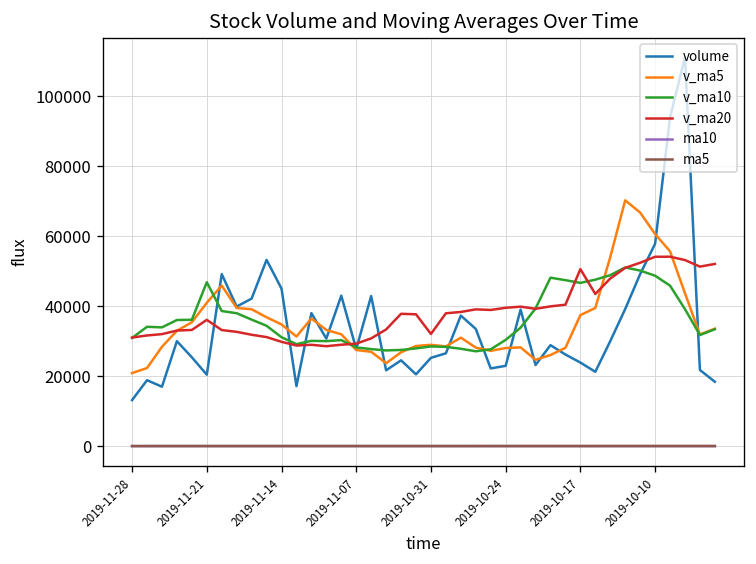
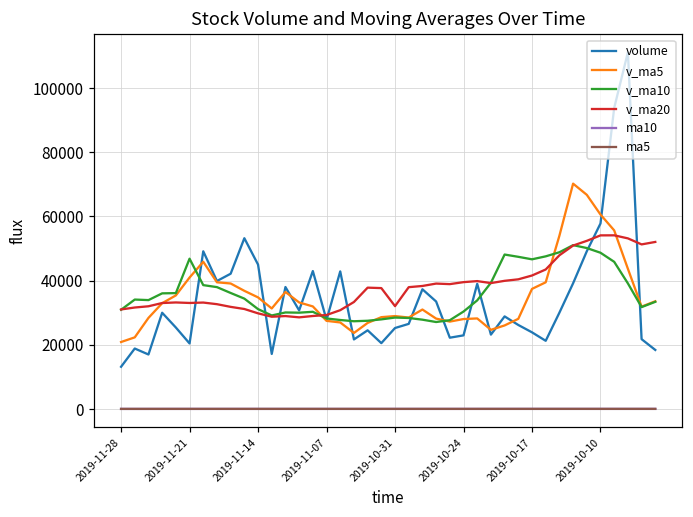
  {
    "volume": {
      "2019-11-28": 13000,
      "2019-11-21": 20000,
      "2019-11-14": 45000,
      "2019-10-31": 25000,
      "2019-10-24": 23000,
      "2019-10-17": 24000,
      "2019-10-10": 58000
    },
    "v_ma5": {
      "2019-11-28": 21000,
      "2019-11-21": 41000,
      "2019-11-14": 35000,
      "2019-10-24": 28000,
      "2019-10-17": 37000,
      "2019-10-10": 61000
    },
    "v_ma10": {
      "2019-11-21": 47000,
      "2019-11-14": 31000,
      "2019-10-24": 30000,
      "2019-10-17": 47000,
      "2019-10-10": 49000
    },
    "v_ma20": {
-     "2019-11-21": 36000,
+     "2019-11-21": 33000,
      "2019-11-14": 30000,
      "2019-11-07": 29000,
      "2019-10-31": 32000,
      "2019-10-24": 40000,
-     "2019-10-17": 51000,
+     "2019-10-17": 42000,
      "2019-10-10": 54000
    },
    "ma5": {
      "2019-11-28": 0,
      "2019-11-21": 0,
      "2019-11-14": 0,
      "2019-11-07": 0,
      "2019-10-31": 0,
      "2019-10-24": 0,
      "2019-10-17": 0,
      "2019-10-10": 0
    }
  }
